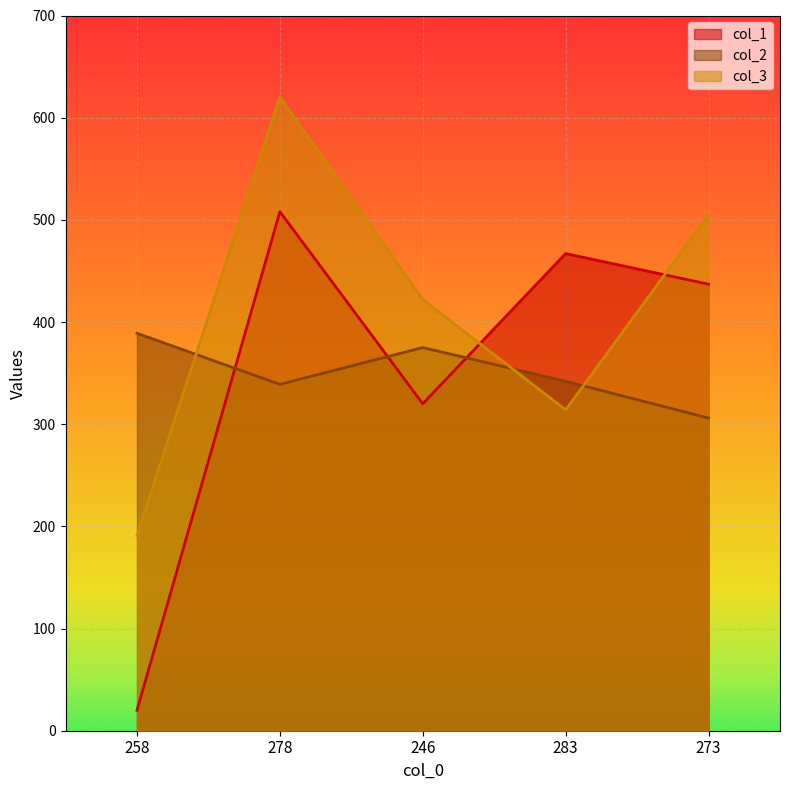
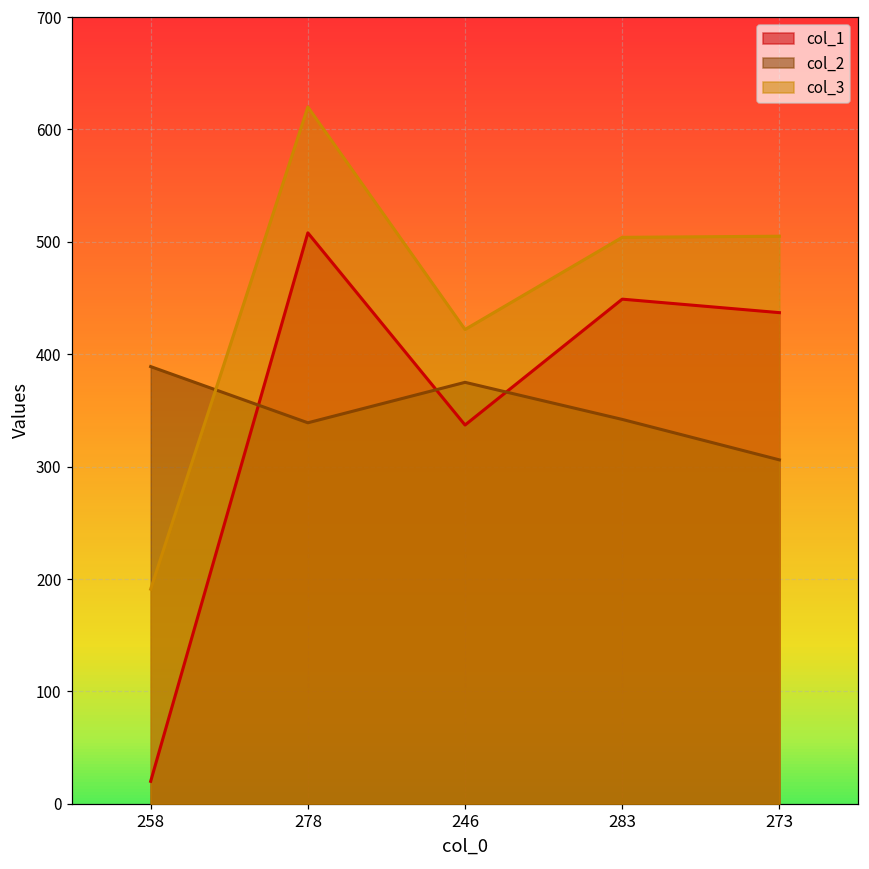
  {
    "col_1": {
      "258": 20,
      "278": 508,
-     "246": 320,
-     "283": 467,
+     "246": 337,
+     "283": 449,
      "273": 437
    },
    "col_2": {
      "258": 389,
      "278": 339,
      "246": 375,
      "283": 342,
      "273": 306
    },
    "col_3": {
      "258": 191,
      "278": 620,
      "246": 422,
-     "283": 314,
+     "283": 504,
      "273": 505
    }
  }
